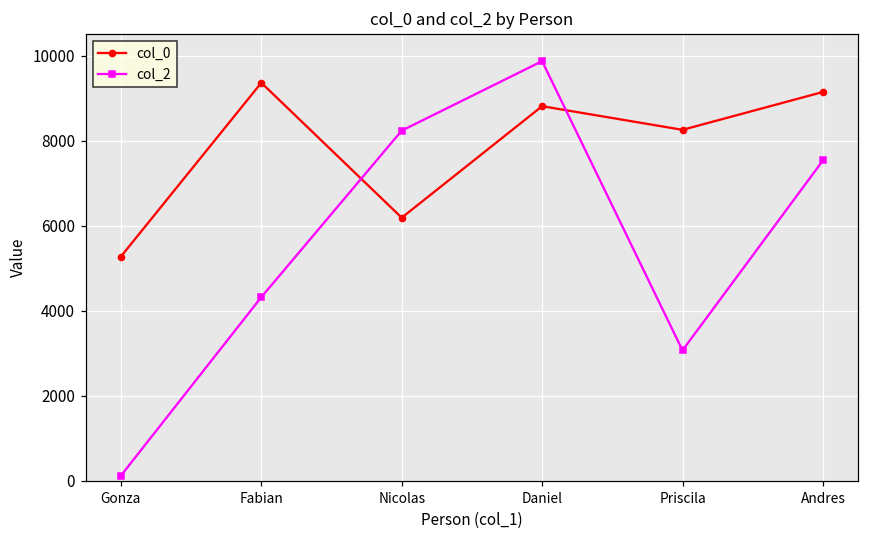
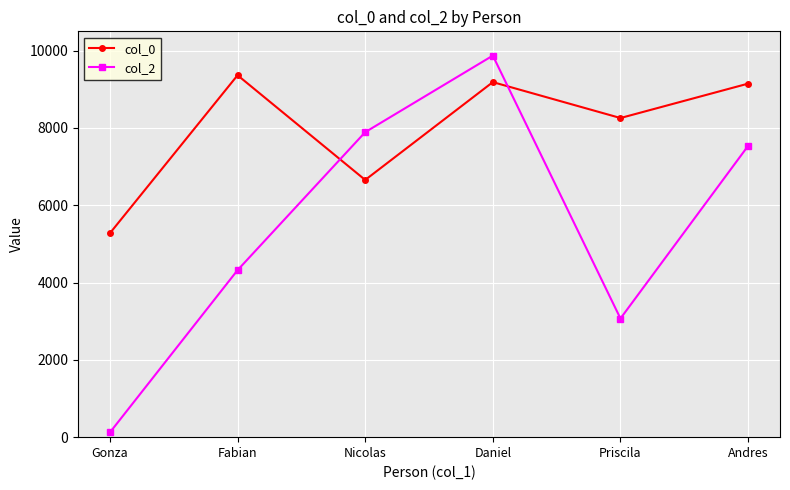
  {
    "col_0": {
      "Gonza": 5300,
      "Fabian": 9400,
-     "Nicolas": 6200,
-     "Daniel": 8800,
+     "Nicolas": 6700,
+     "Daniel": 9200,
      "Priscila": 8300,
      "Andres": 9100
    },
    "col_2": {
      "Gonza": 100,
      "Fabian": 4300,
-     "Nicolas": 8200,
+     "Nicolas": 7900,
      "Daniel": 9900,
      "Priscila": 3100,
      "Andres": 7500
    }
  }
